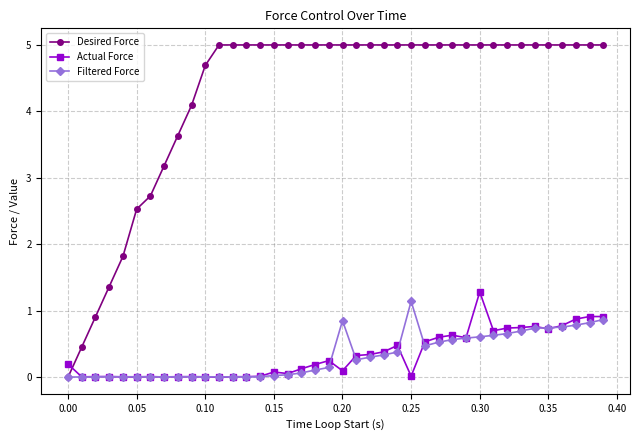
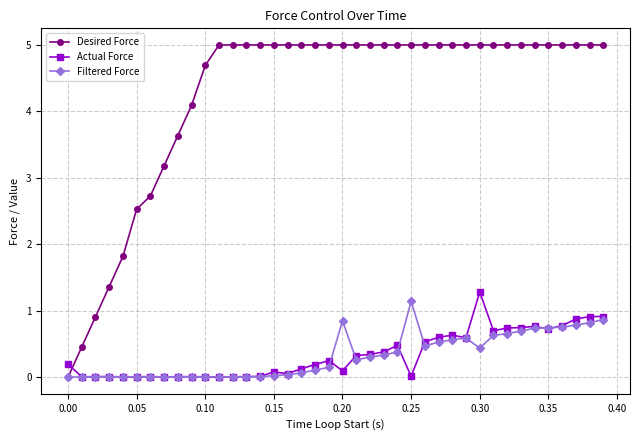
  {
    "Desired Force": {
      "0.05": 2.5,
      "0.10": 4.7,
      "0.15": 5.0,
      "0.20": 5.0,
      "0.25": 5.0,
      "0.30": 5.0,
      "0.35": 5.0
    },
    "Actual Force": {
      "0.00": 0.2,
      "0.15": 0.1,
      "0.20": 0.1,
      "0.25": 0.0,
      "0.30": 1.3
    },
    "Filtered Force": {
      "0.15": 0.0,
      "0.20": 0.9,
      "0.25": 1.1,
-     "0.30": 0.6
+     "0.30": 0.4
    }
  }
